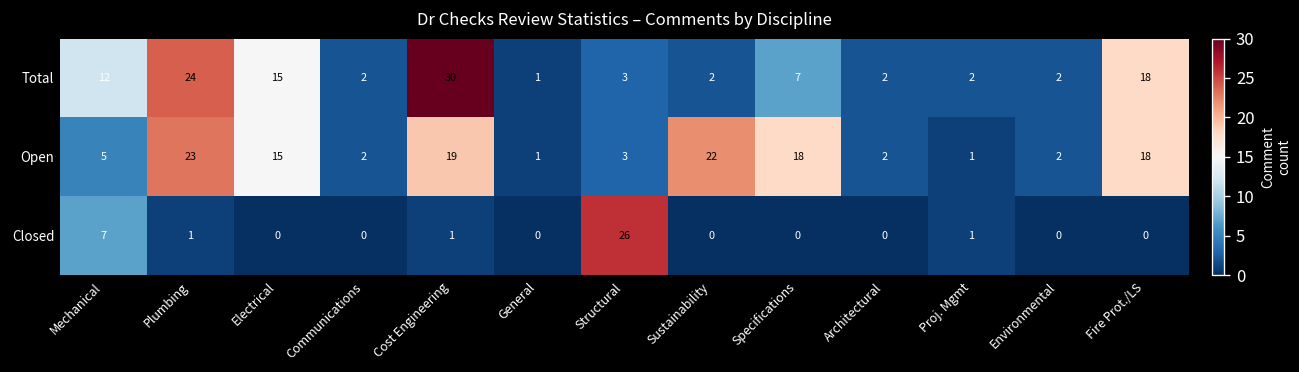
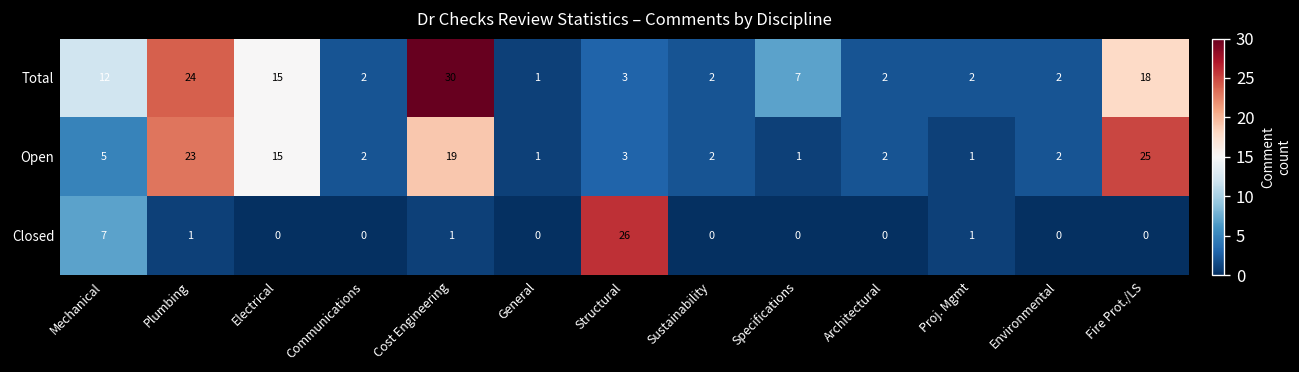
  {
    "Total": {
      "Plumbing": 24,
      "Electrical": 15,
      "Communications": 2,
      "Cost Engineering": 30,
      "General": 1,
      "Structural": 3,
      "Sustainability": 2,
      "Specifications": 7,
      "Architectural": 2,
      "Proj. Mgmt": 2,
      "Environmental": 2,
      "Fire Prot./LS": 18
    },
    "Open": {
      "Mechanical": 5,
      "Plumbing": 23,
      "Electrical": 15,
      "Communications": 2,
      "Cost Engineering": 19,
      "General": 1,
      "Structural": 3,
-     "Sustainability": 22,
-     "Specifications": 18,
+     "Sustainability": 2,
+     "Specifications": 1,
      "Architectural": 2,
      "Proj. Mgmt": 1,
      "Environmental": 2,
-     "Fire Prot./LS": 18
+     "Fire Prot./LS": 25
    },
    "Closed": {
      "Mechanical": 7,
      "Plumbing": 1,
      "Electrical": 0,
      "Communications": 0,
      "Cost Engineering": 1,
      "General": 0,
      "Structural": 26,
      "Sustainability": 0,
      "Specifications": 0,
      "Architectural": 0,
      "Proj. Mgmt": 1,
      "Environmental": 0,
      "Fire Prot./LS": 0
    }
  }
